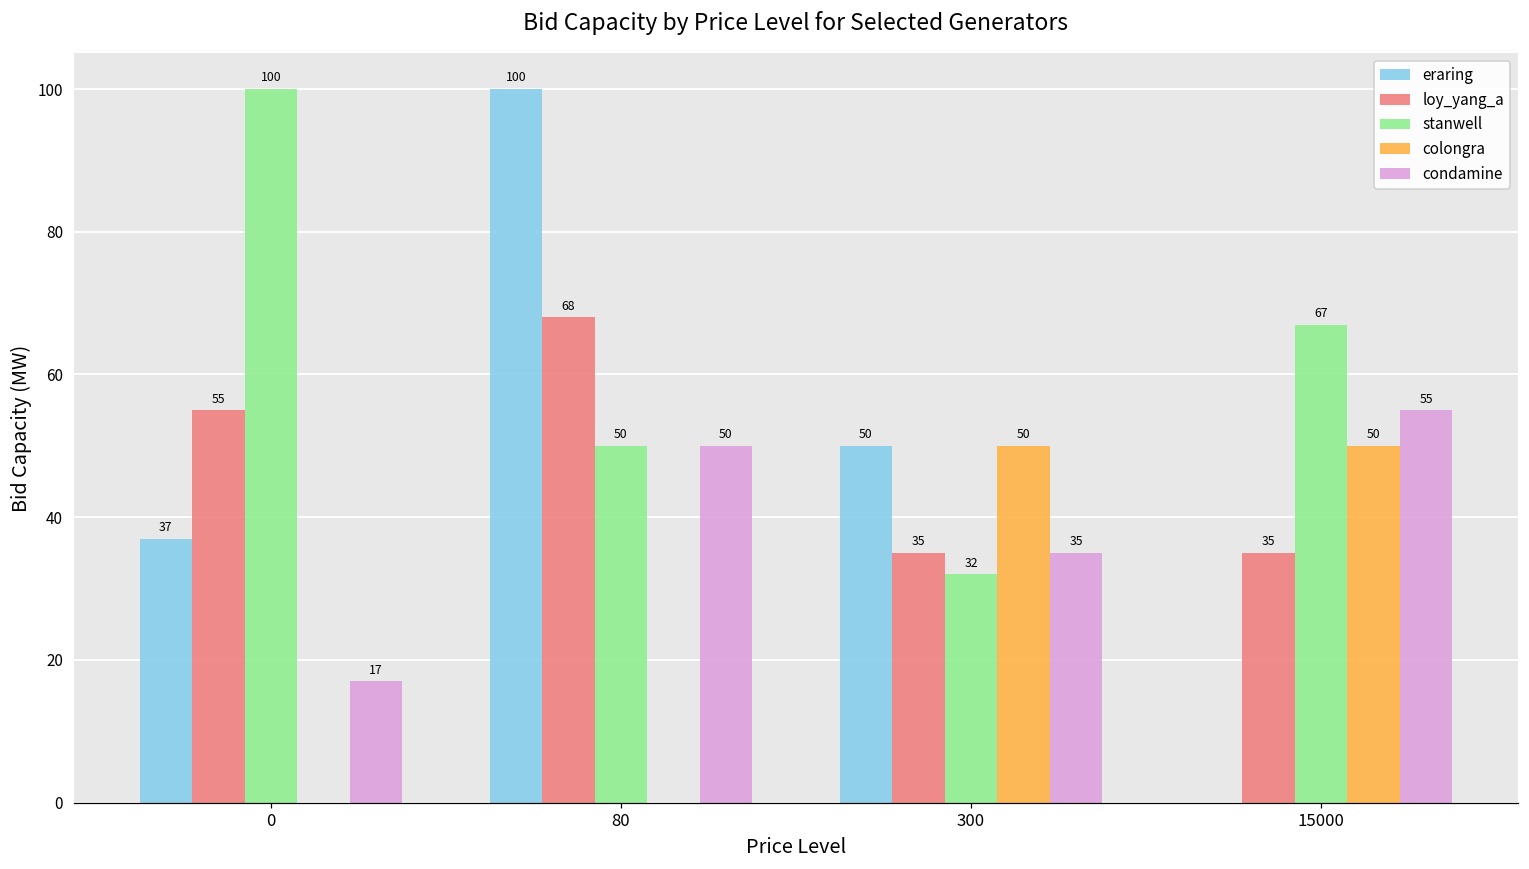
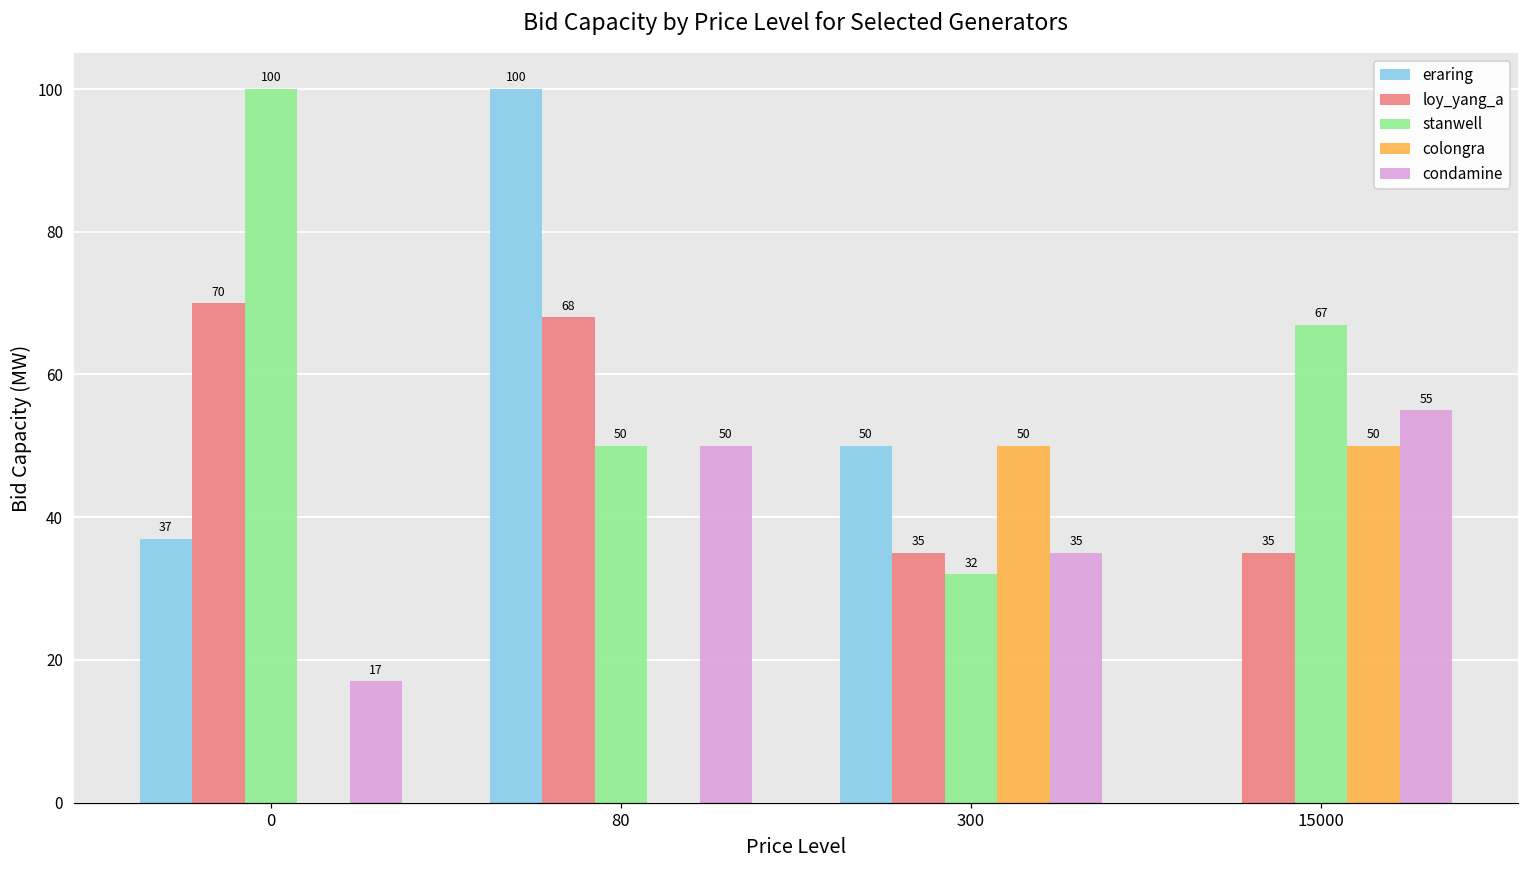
  {
    "eraring": {
      "0": 37,
      "80": 100,
      "300": 50
    },
    "loy_yang_a": {
-     "0": 55,
+     "0": 70,
      "80": 68,
      "300": 35,
      "15000": 35
    },
    "stanwell": {
      "0": 100,
      "80": 50,
      "300": 32,
      "15000": 67
    },
    "colongra": {
      "300": 50,
      "15000": 50
    },
    "condamine": {
      "0": 17,
      "80": 50,
      "300": 35,
      "15000": 55
    }
  }
